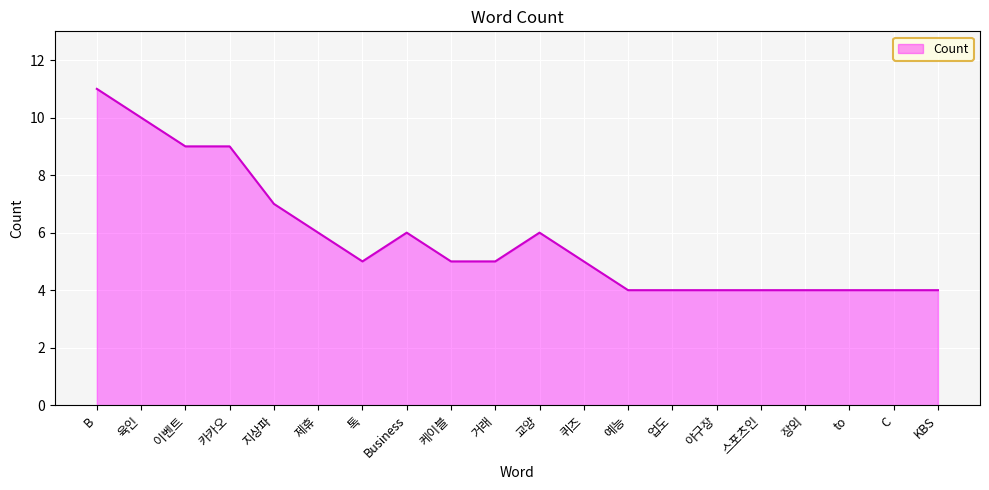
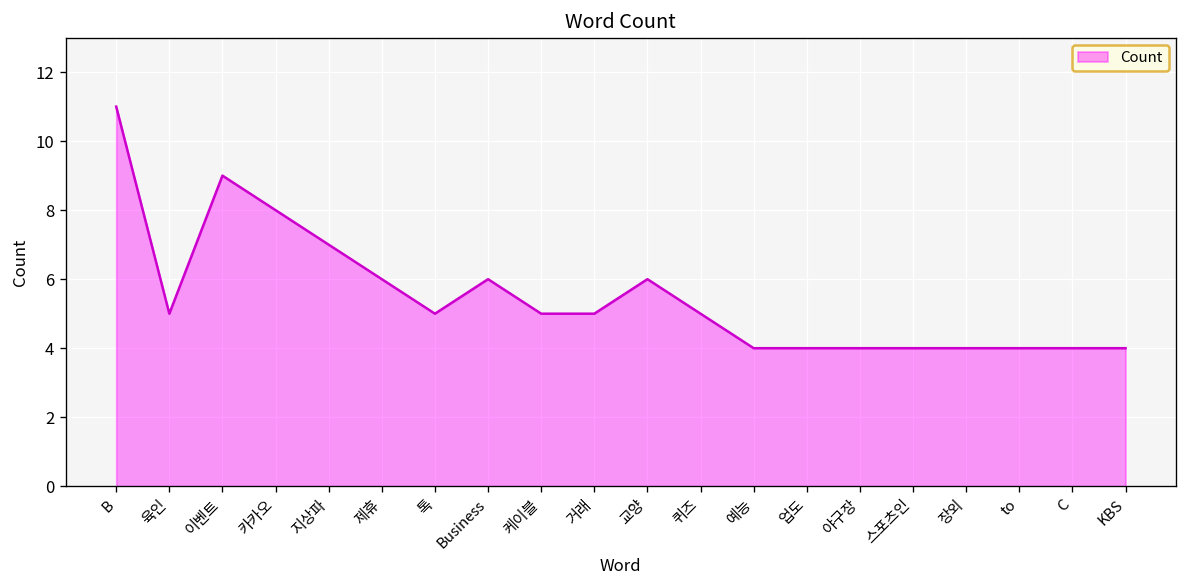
  {
    "B": 11,
-   "육인": 10,
+   "육인": 5,
    "이벤트": 9,
-   "카카오": 9,
+   "카카오": 8,
    "지상파": 7,
    "제휴": 6,
    "톡": 5,
    "Business": 6,
    "케이블": 5,
    "거래": 5,
    "교양": 6,
    "퀴즈": 5,
    "예능": 4,
    "업도": 4,
    "야구장": 4,
    "스포츠인": 4,
    "장외": 4,
    "to": 4,
    "C": 4,
    "KBS": 4
  }
